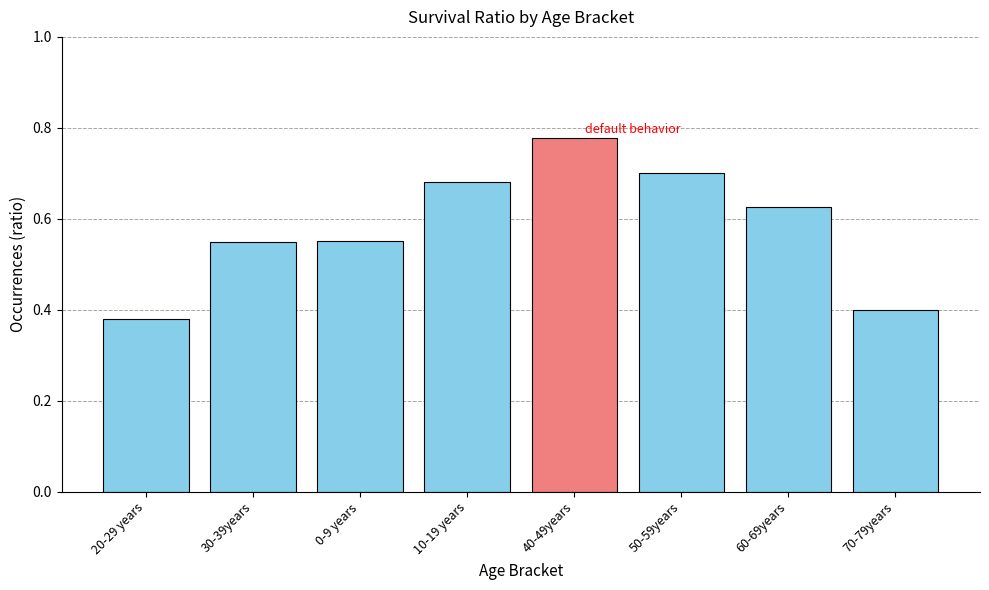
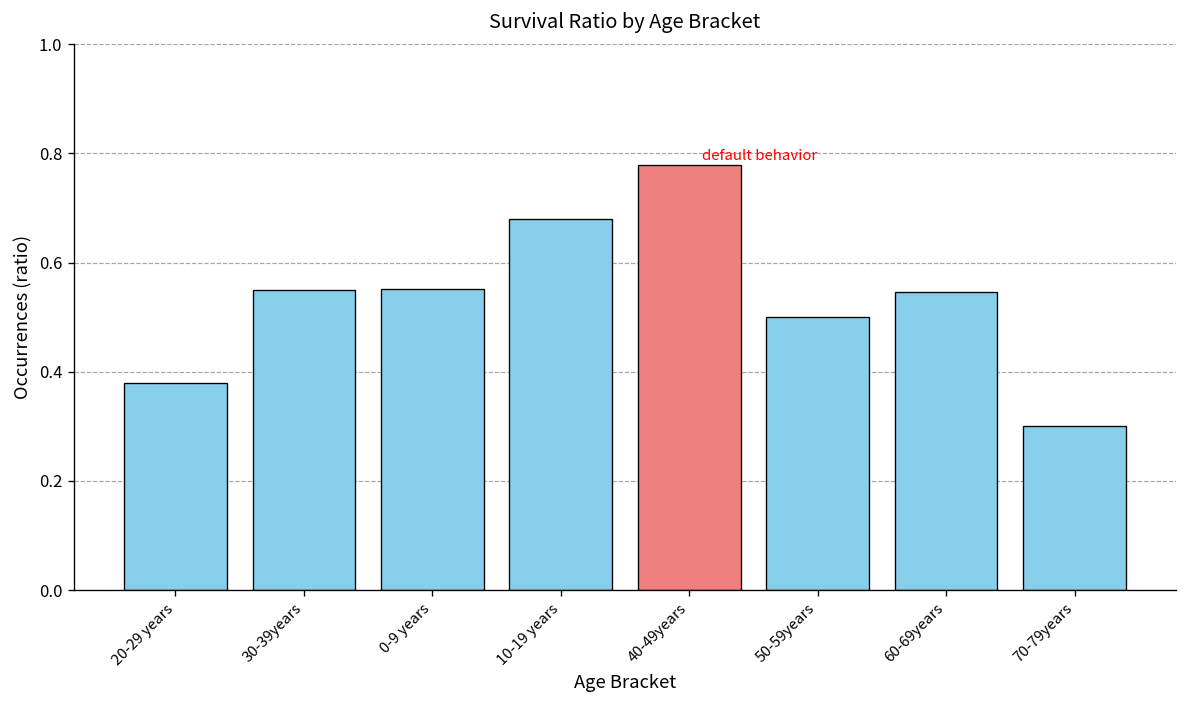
  {
    "20-29 years": 0.38,
    "30-39years": 0.55,
    "0-9 years": 0.55,
    "10-19 years": 0.68,
    "40-49years": 0.78,
-   "50-59years": 0.7,
-   "60-69years": 0.63,
-   "70-79years": 0.4
+   "50-59years": 0.5,
+   "60-69years": 0.55,
+   "70-79years": 0.3
  }
